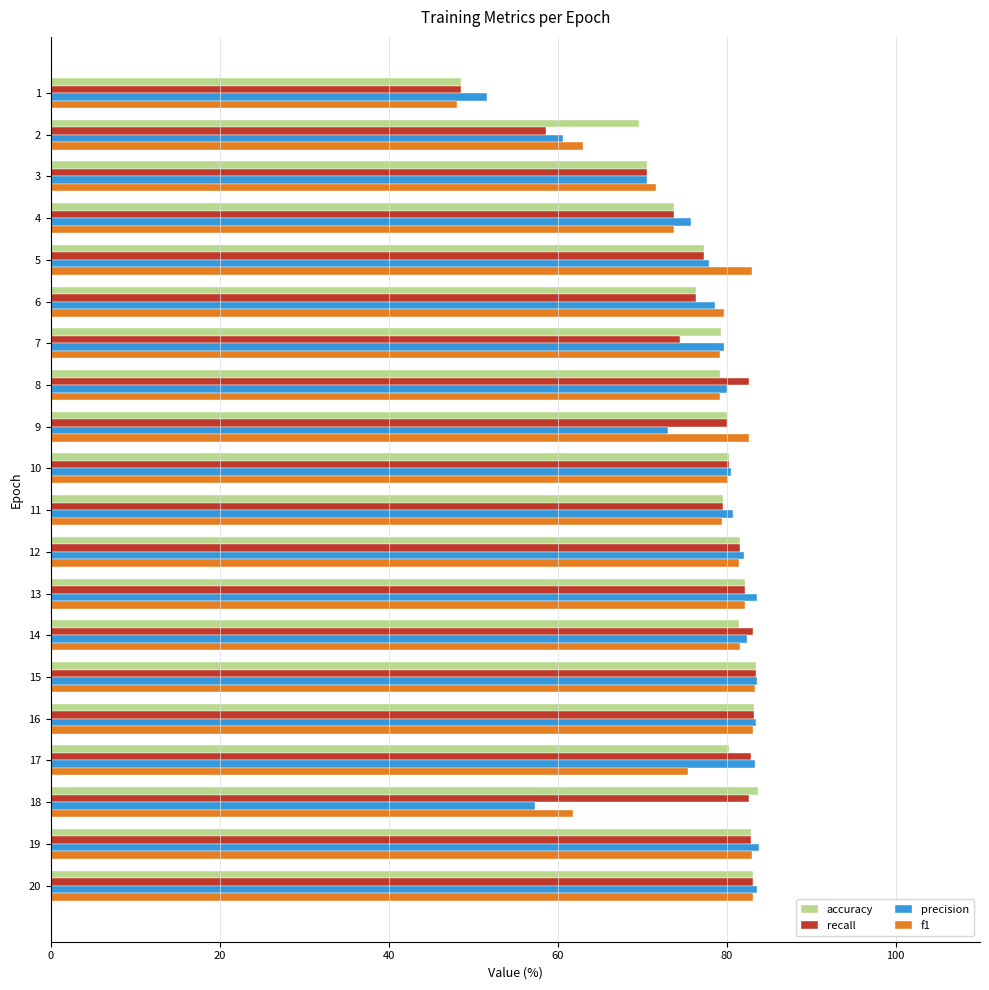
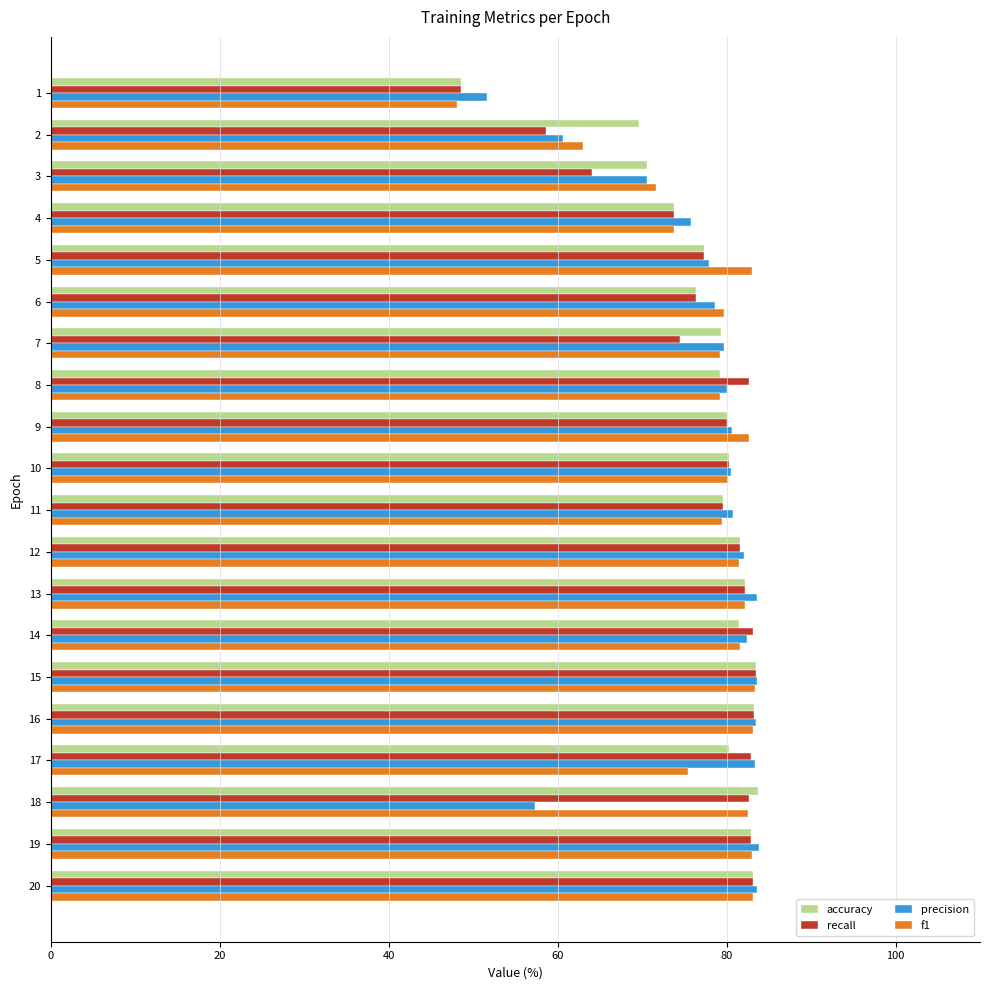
  {
    "accuracy": {
      "1": 49,
      "2": 70,
      "3": 71,
      "4": 74,
      "5": 77,
      "6": 76,
      "7": 79,
      "8": 79,
      "9": 80,
      "10": 80,
      "11": 80,
      "12": 82,
      "13": 82,
      "14": 81,
      "15": 84,
      "16": 83,
      "17": 80,
      "18": 84,
      "19": 83,
      "20": 83
    },
    "recall": {
      "1": 49,
      "2": 59,
-     "3": 71,
+     "3": 64,
      "4": 74,
      "5": 77,
      "6": 76,
      "7": 74,
      "8": 83,
      "9": 80,
      "10": 80,
      "11": 80,
      "12": 82,
      "13": 82,
      "14": 83,
      "15": 84,
      "16": 83,
      "17": 83,
      "18": 83,
      "19": 83,
      "20": 83
    },
    "precision": {
      "1": 52,
      "2": 61,
      "3": 71,
      "4": 76,
      "5": 78,
      "6": 79,
      "7": 80,
      "8": 80,
-     "9": 73,
+     "9": 81,
      "10": 81,
      "11": 81,
      "12": 82,
      "13": 84,
      "14": 82,
      "15": 84,
      "16": 84,
      "17": 83,
      "18": 57,
      "19": 84,
      "20": 84
    },
    "f1": {
      "1": 48,
      "2": 63,
      "3": 72,
      "4": 74,
      "5": 83,
      "6": 80,
      "7": 79,
      "8": 79,
      "9": 83,
      "10": 80,
      "11": 79,
      "12": 81,
      "13": 82,
      "14": 82,
      "15": 83,
      "16": 83,
      "17": 75,
-     "18": 62,
+     "18": 82,
      "19": 83,
      "20": 83
    }
  }
